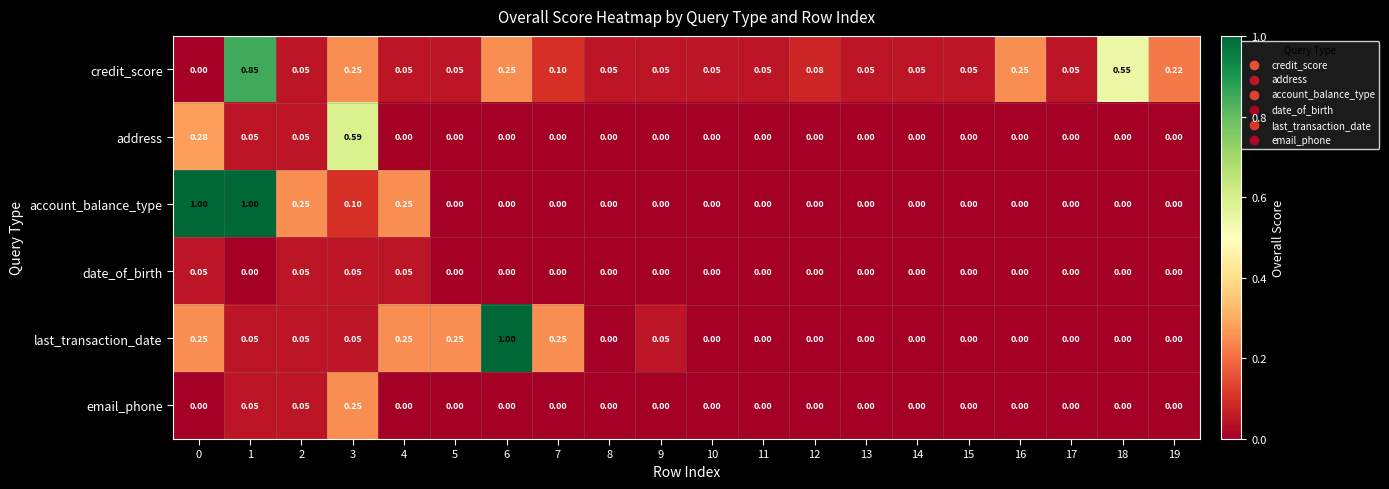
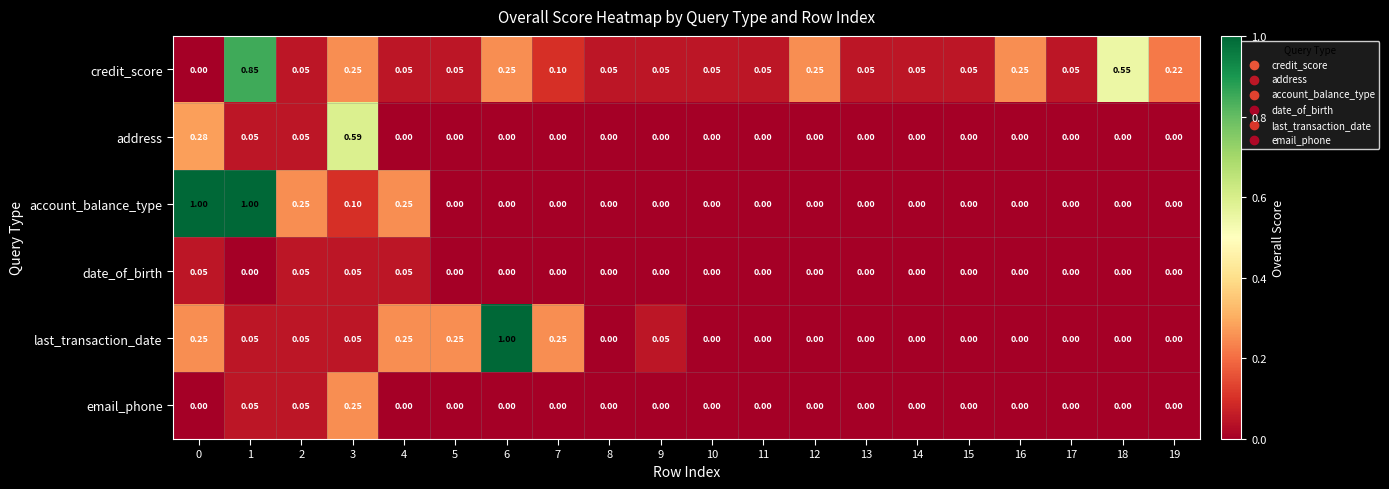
  {
    "credit_score": {
      "0": 0.00,
      "1": 0.85,
      "2": 0.05,
      "3": 0.25,
      "4": 0.05,
      "5": 0.05,
      "6": 0.25,
      "7": 0.10,
      "8": 0.05,
      "9": 0.05,
      "10": 0.05,
      "11": 0.05,
-     "12": 0.08,
+     "12": 0.25,
      "13": 0.05,
      "14": 0.05,
      "15": 0.05,
      "16": 0.25,
      "17": 0.05,
      "18": 0.55,
      "19": 0.22
    },
    "address": {
      "0": 0.28,
      "1": 0.05,
      "2": 0.05,
      "3": 0.59,
      "4": 0.00,
      "5": 0.00,
      "6": 0.00,
      "7": 0.00,
      "8": 0.00,
      "9": 0.00,
      "10": 0.00,
      "11": 0.00,
      "12": 0.00,
      "13": 0.00,
      "14": 0.00,
      "15": 0.00,
      "16": 0.00,
      "17": 0.00,
      "18": 0.00,
      "19": 0.00
    },
    "account_balance_type": {
      "0": 1.00,
      "1": 1.00,
      "2": 0.25,
      "3": 0.10,
      "4": 0.25,
      "5": 0.00,
      "6": 0.00,
      "7": 0.00,
      "8": 0.00,
      "9": 0.00,
      "10": 0.00,
      "11": 0.00,
      "12": 0.00,
      "13": 0.00,
      "14": 0.00,
      "15": 0.00,
      "16": 0.00,
      "17": 0.00,
      "18": 0.00,
      "19": 0.00
    },
    "date_of_birth": {
      "0": 0.05,
      "1": 0.00,
      "2": 0.05,
      "3": 0.05,
      "4": 0.05,
      "5": 0.00,
      "6": 0.00,
      "7": 0.00,
      "8": 0.00,
      "9": 0.00,
      "10": 0.00,
      "11": 0.00,
      "12": 0.00,
      "13": 0.00,
      "14": 0.00,
      "15": 0.00,
      "16": 0.00,
      "17": 0.00,
      "18": 0.00,
      "19": 0.00
    },
    "last_transaction_date": {
      "0": 0.25,
      "1": 0.05,
      "2": 0.05,
      "3": 0.05,
      "4": 0.25,
      "5": 0.25,
      "6": 1.00,
      "7": 0.25,
      "8": 0.00,
      "9": 0.05,
      "10": 0.00,
      "11": 0.00,
      "12": 0.00,
      "13": 0.00,
      "14": 0.00,
      "15": 0.00,
      "16": 0.00,
      "17": 0.00,
      "18": 0.00,
      "19": 0.00
    },
    "email_phone": {
      "0": 0.00,
      "1": 0.05,
      "2": 0.05,
      "3": 0.25,
      "4": 0.00,
      "5": 0.00,
      "6": 0.00,
      "7": 0.00,
      "8": 0.00,
      "9": 0.00,
      "10": 0.00,
      "11": 0.00,
      "12": 0.00,
      "13": 0.00,
      "14": 0.00,
      "15": 0.00,
      "16": 0.00,
      "17": 0.00,
      "18": 0.00,
      "19": 0.00
    }
  }
